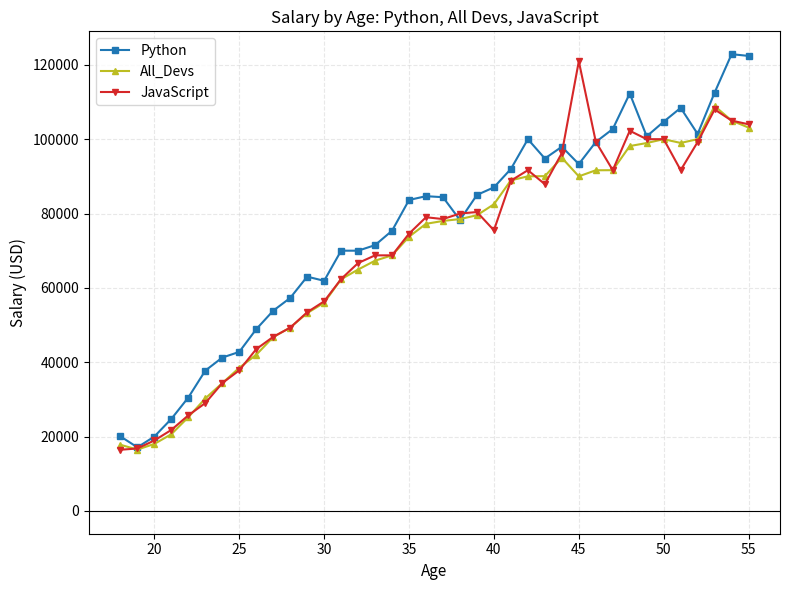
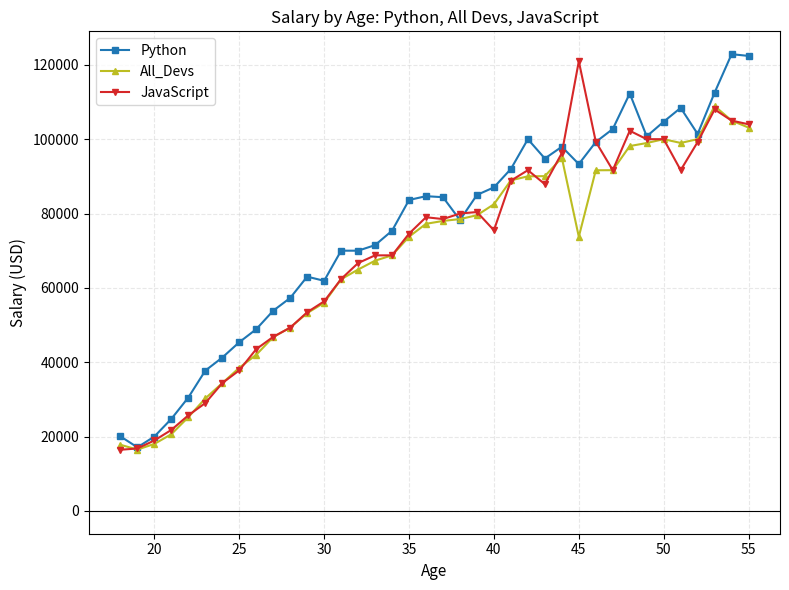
  {
    "Python": {
      "20": 20000,
-     "25": 43000,
+     "25": 45000,
      "30": 62000,
      "35": 84000,
      "40": 87000,
      "45": 93000,
      "50": 105000,
      "55": 122000
    },
    "All_Devs": {
      "20": 18000,
      "35": 74000,
      "40": 82000,
-     "45": 90000,
+     "45": 74000,
      "55": 103000
    },
    "JavaScript": {
      "20": 19000,
      "35": 75000,
      "40": 75000,
      "45": 121000,
      "55": 104000
    }
  }
